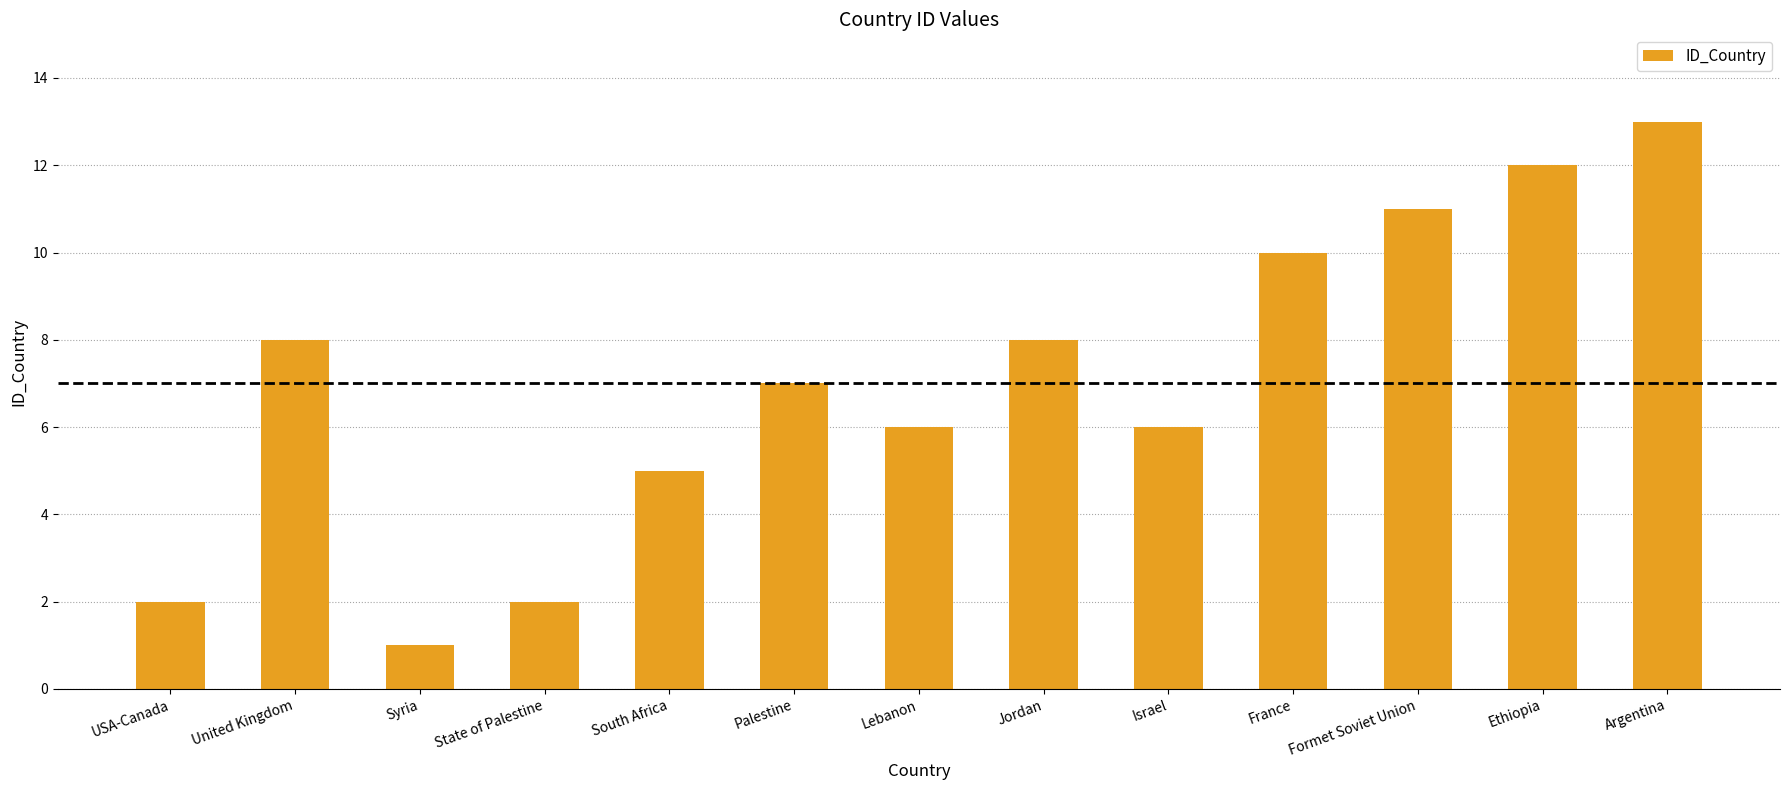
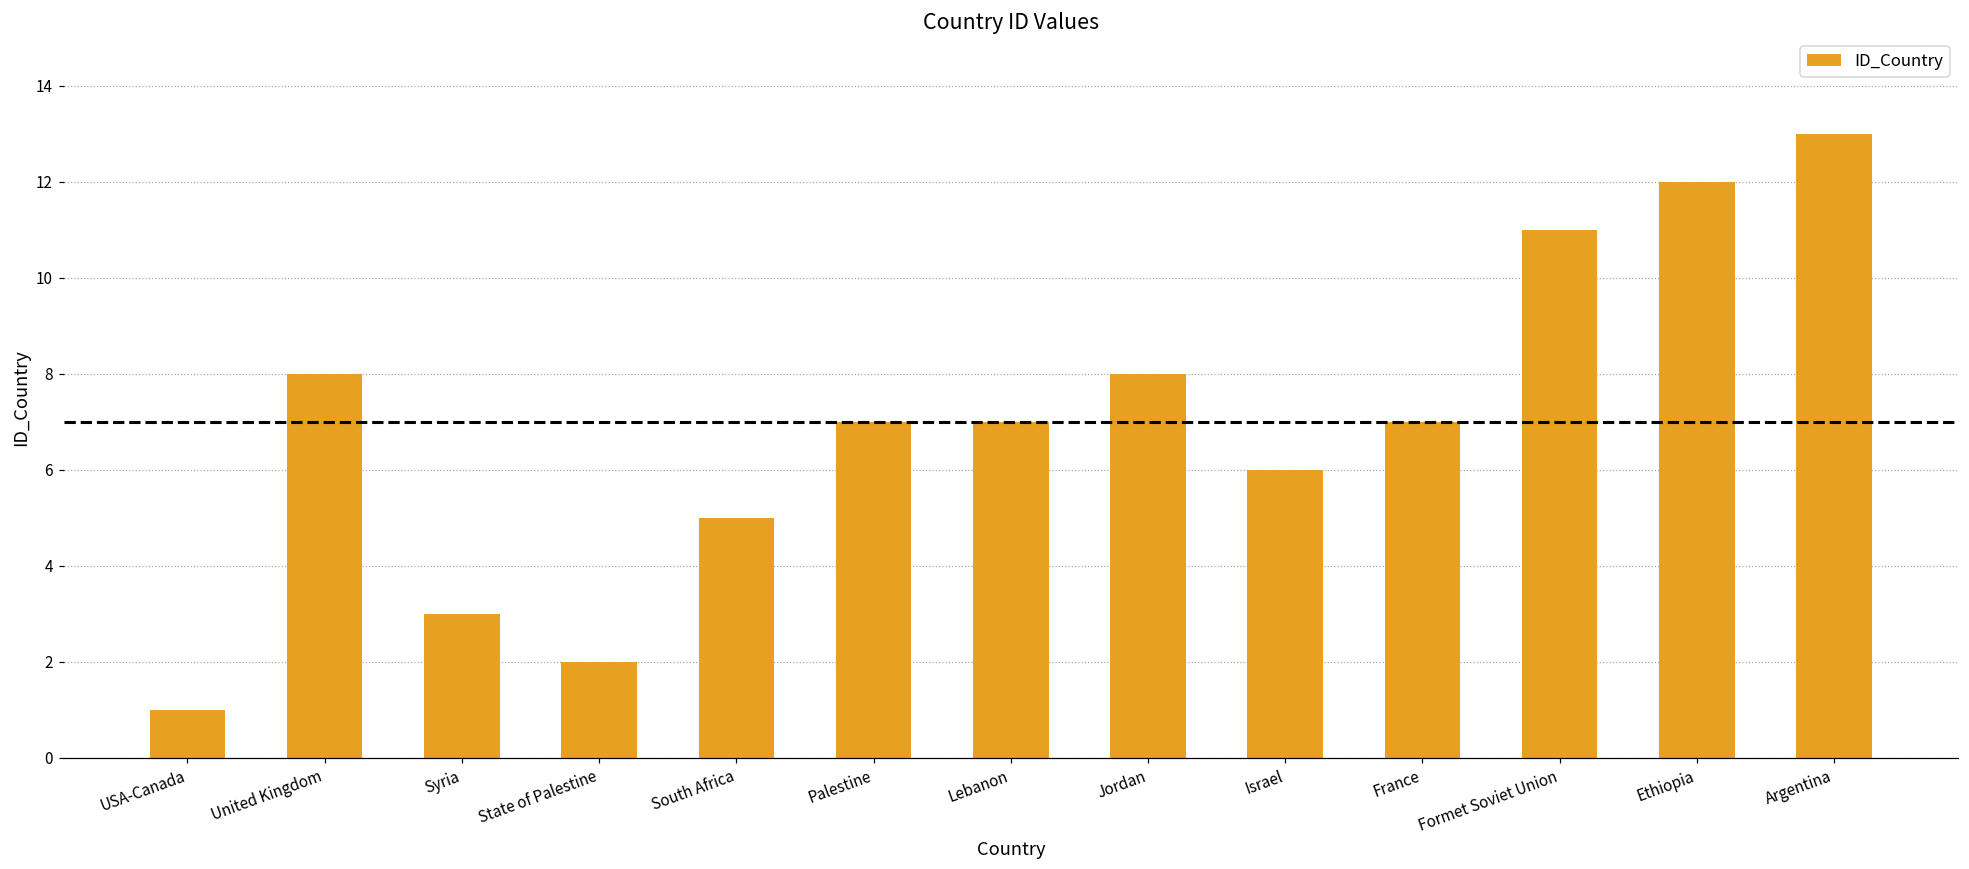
  {
-   "USA-Canada": 2,
+   "USA-Canada": 1,
    "United Kingdom": 8,
-   "Syria": 1,
+   "Syria": 3,
    "State of Palestine": 2,
    "South Africa": 5,
    "Palestine": 7,
-   "Lebanon": 6,
+   "Lebanon": 7,
    "Jordan": 8,
    "Israel": 6,
-   "France": 10,
+   "France": 7,
    "Formet Soviet Union": 11,
    "Ethiopia": 12,
    "Argentina": 13
  }
